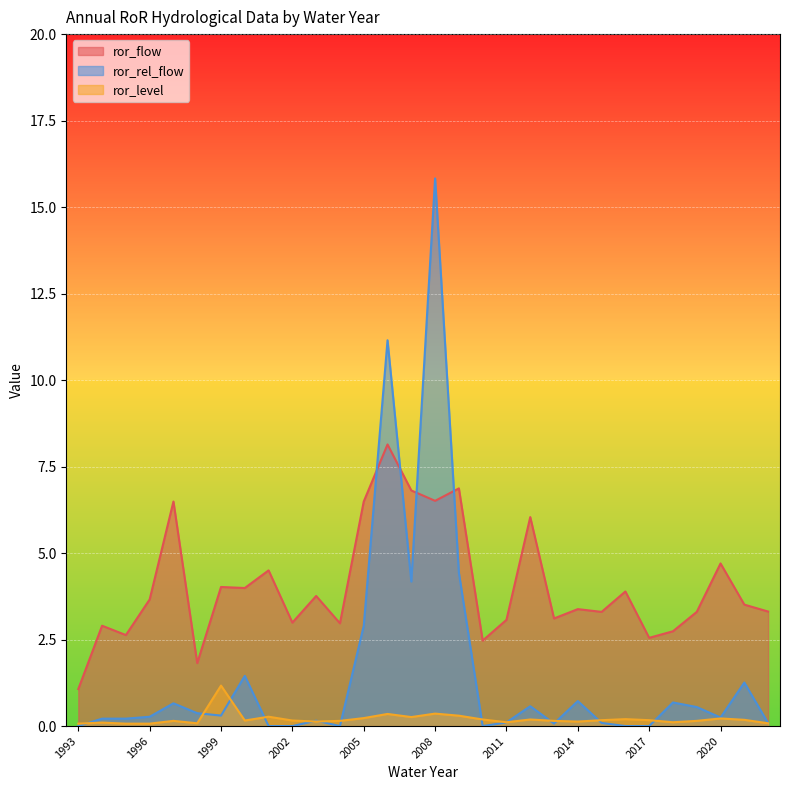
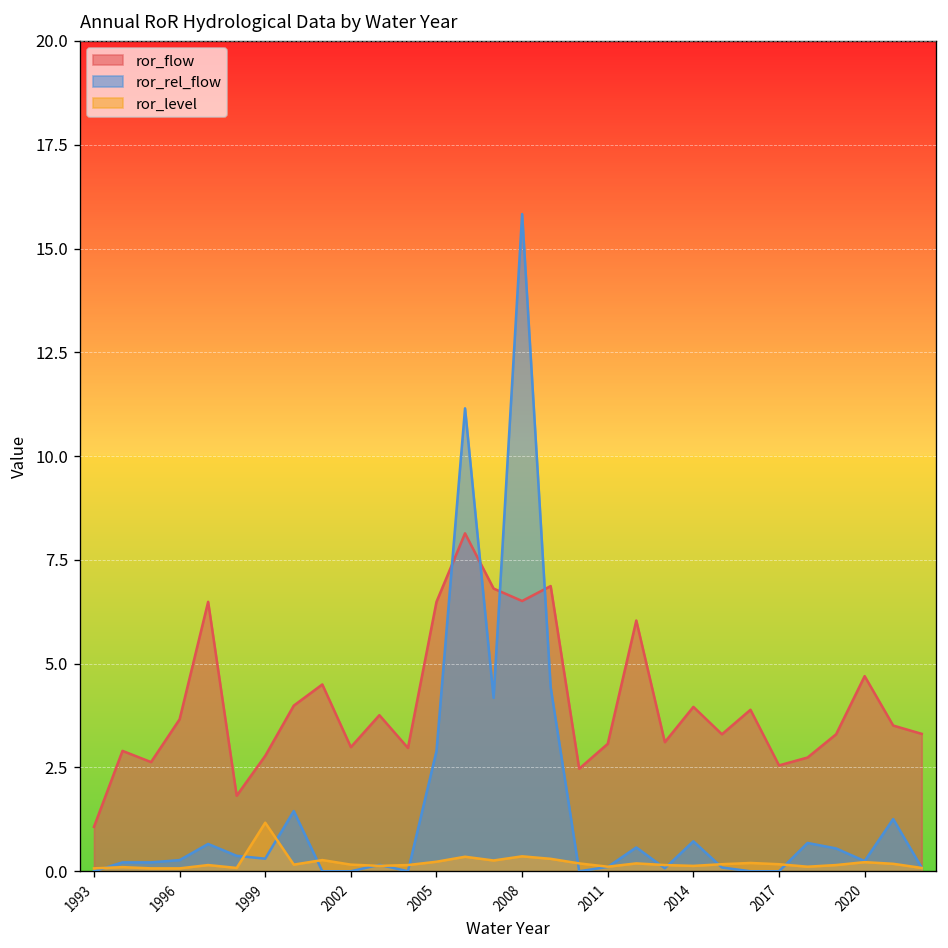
  {
    "ror_flow": {
      "1993": 1.1,
      "1996": 3.7,
-     "1999": 4.0,
+     "1999": 2.8,
      "2002": 3.0,
      "2005": 6.5,
      "2008": 6.5,
      "2011": 3.1,
-     "2014": 3.4,
+     "2014": 4.0,
      "2017": 2.6,
      "2020": 4.7
    },
    "ror_rel_flow": {
      "1996": 0.3,
      "1999": 0.3,
      "2002": 0.0,
      "2005": 2.9,
      "2008": 15.8,
      "2014": 0.7,
      "2017": 0.0
    },
    "ror_level": {
      "1996": 0.1,
      "1999": 1.2,
      "2002": 0.2,
      "2005": 0.2,
      "2008": 0.4,
      "2014": 0.1,
      "2017": 0.2
    }
  }
